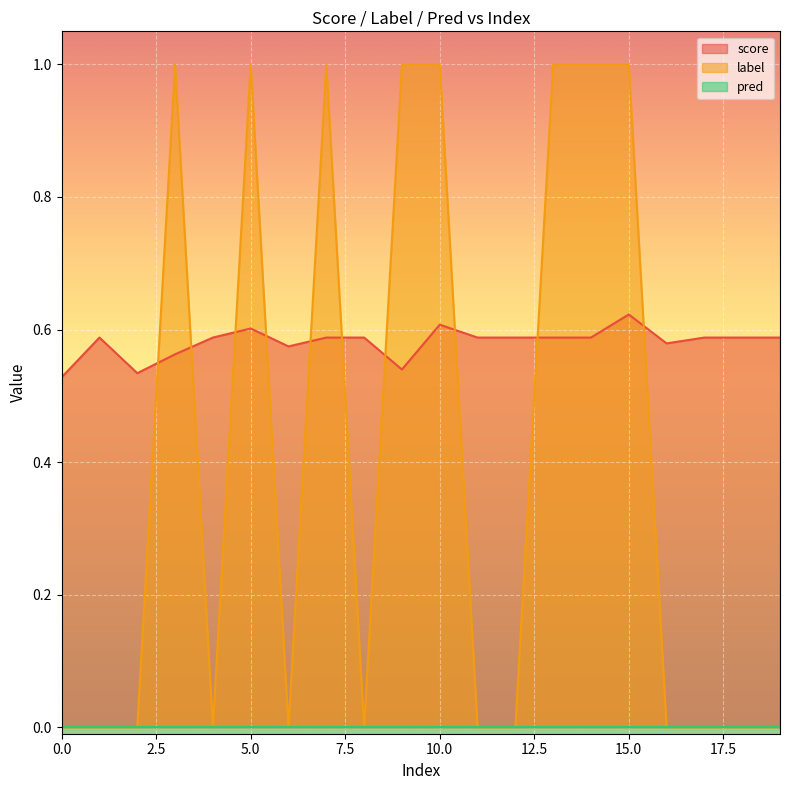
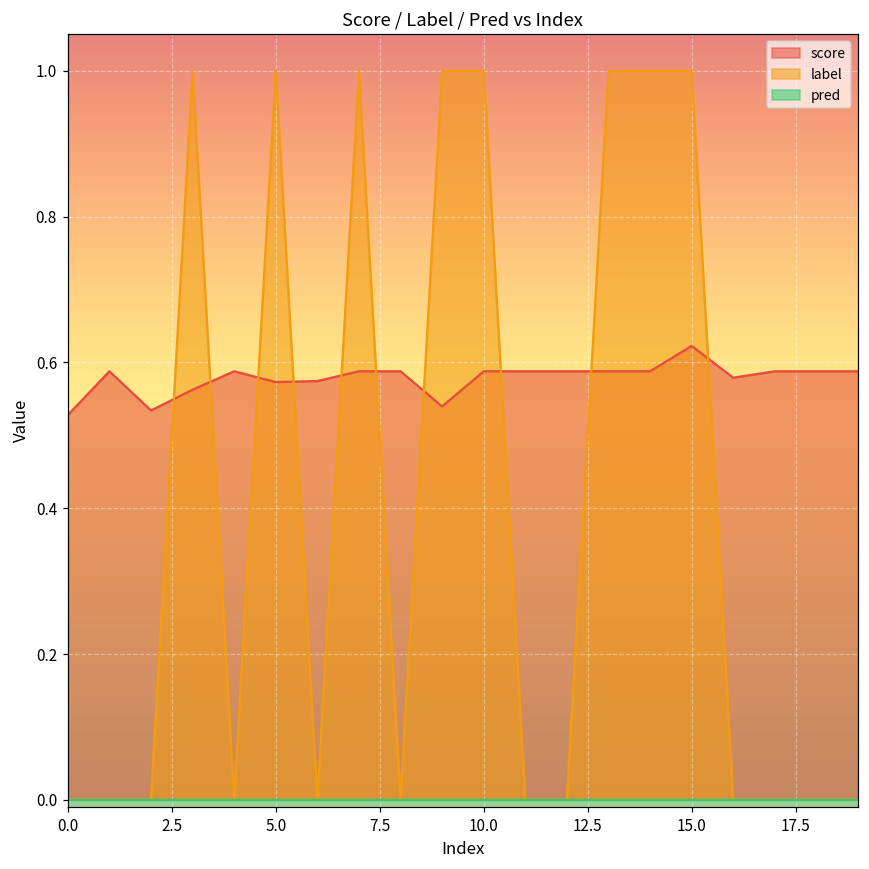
  {
    "score": {
      "0.0": 0.53,
-     "5.0": 0.60,
-     "10.0": 0.61,
+     "5.0": 0.57,
+     "10.0": 0.59,
      "15.0": 0.62
    },
    "label": {
      "5.0": 1.00,
      "10.0": 1.00,
      "15.0": 1.00
    },
    "pred": {
      "5.0": 0.00,
      "10.0": 0.00,
      "15.0": 0.00
    }
  }
